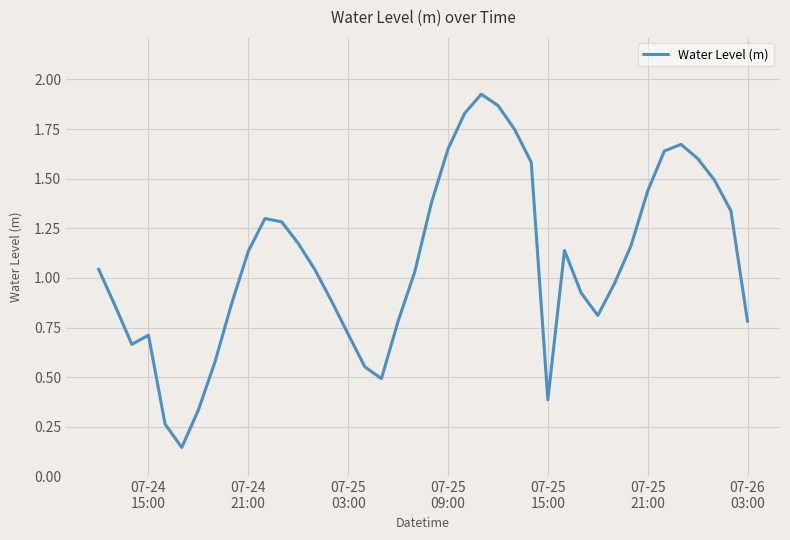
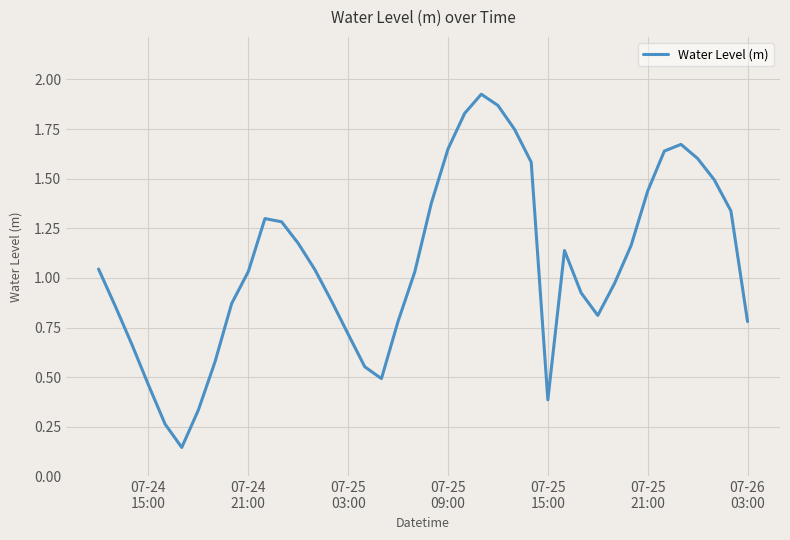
  {
-   "07-24 15:00": 0.71,
-   "07-24 21:00": 1.13,
+   "07-24 15:00": 0.46,
+   "07-24 21:00": 1.03,
    "07-25 03:00": 0.72,
    "07-25 09:00": 1.65,
    "07-25 15:00": 0.39,
    "07-25 21:00": 1.44,
    "07-26 03:00": 0.78
  }
